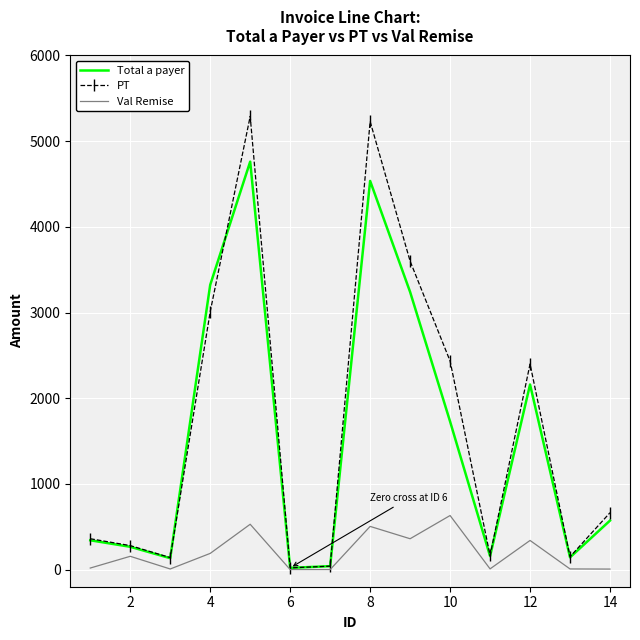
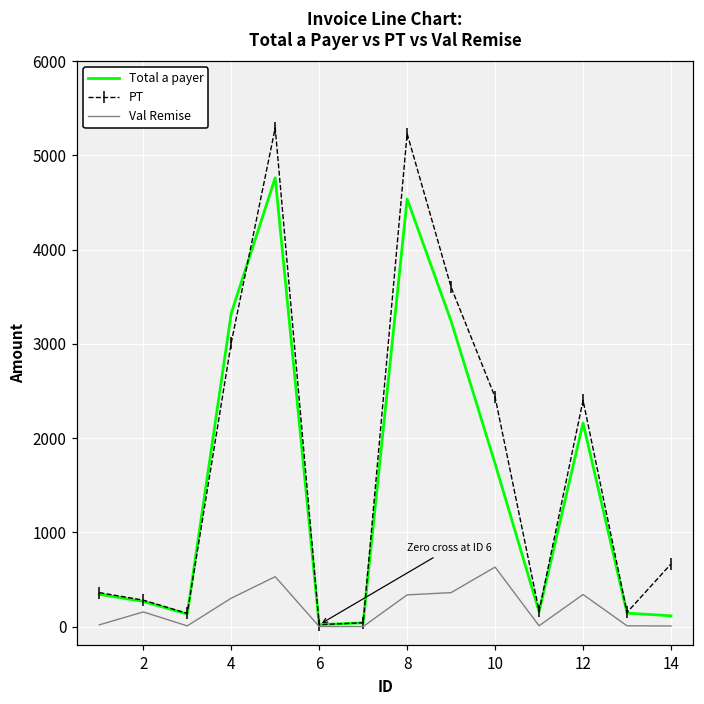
  {
    "Total a payer": {
      "4": 3300,
      "8": 4500,
      "10": 1700,
      "12": 2200,
-     "14": 600
+     "14": 100
    },
    "PT": {
      "4": 3000,
      "8": 5200,
      "10": 2400,
      "12": 2400,
      "14": 700
    },
    "Val Remise": {
      "2": 200,
-     "4": 200,
-     "8": 500,
+     "4": 300,
+     "8": 300,
      "10": 600,
      "12": 300,
      "14": 0
    }
  }
